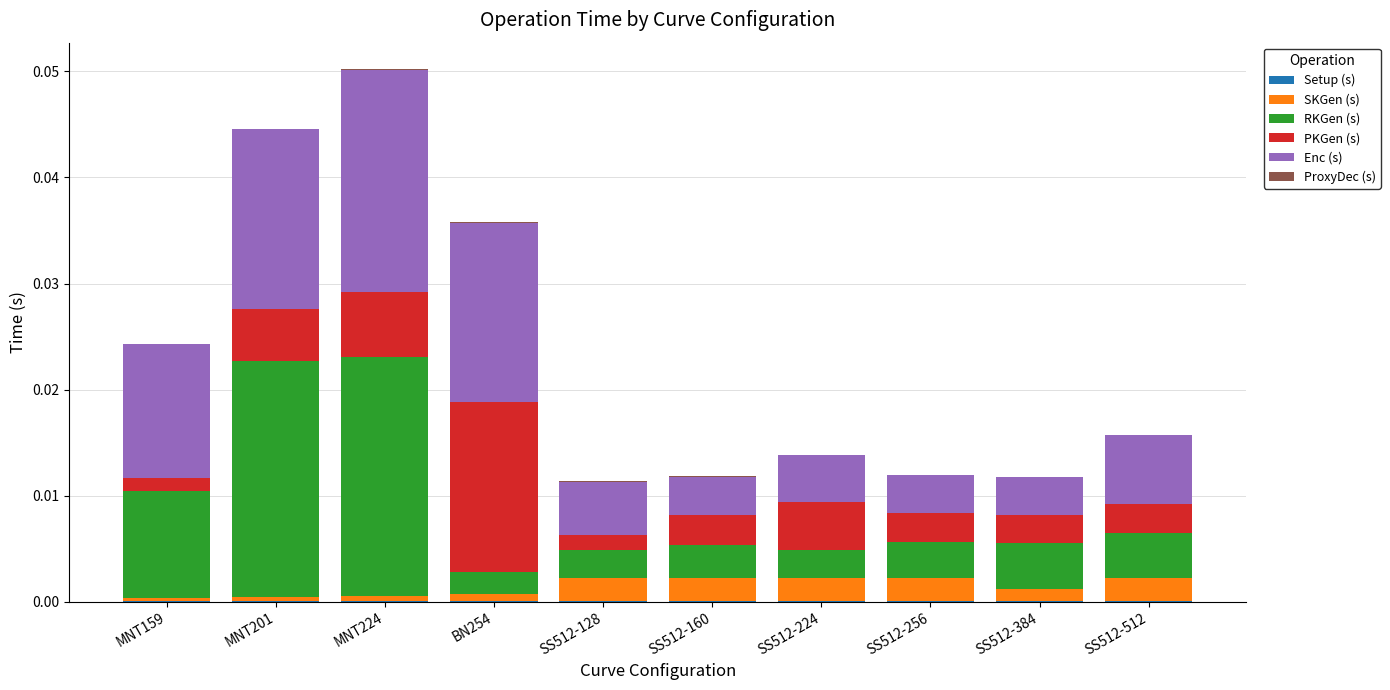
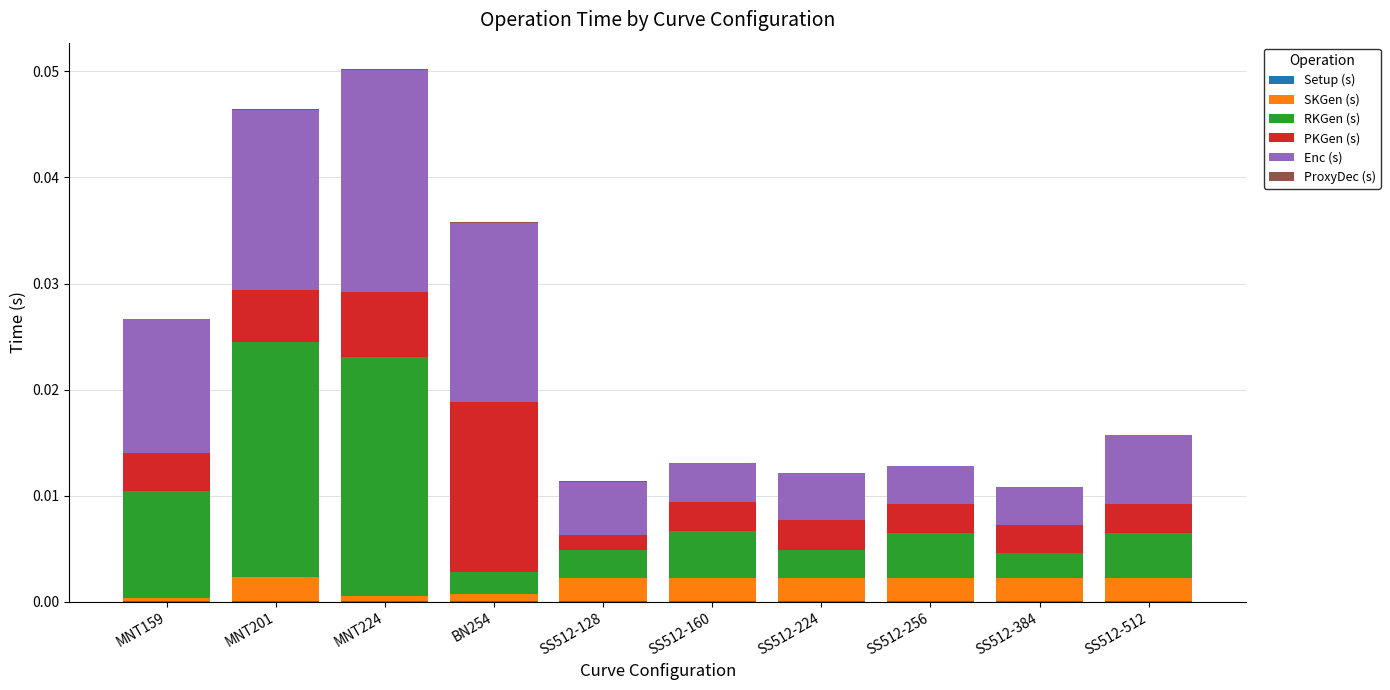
  {
    "SKGen (s)": {
      "MNT159": 0.0003,
-     "MNT201": 0.0004,
+     "MNT201": 0.0022,
      "MNT224": 0.0005,
      "BN254": 0.0006,
      "SS512-128": 0.0022,
      "SS512-160": 0.0022,
      "SS512-224": 0.0022,
      "SS512-256": 0.0021,
-     "SS512-384": 0.0011,
+     "SS512-384": 0.0022,
      "SS512-512": 0.0022
    },
    "RKGen (s)": {
      "MNT159": 0.0101,
      "MNT201": 0.0222,
      "MNT224": 0.0226,
      "BN254": 0.0021,
      "SS512-128": 0.0027,
-     "SS512-160": 0.0031,
+     "SS512-160": 0.0044,
      "SS512-224": 0.0027,
-     "SS512-256": 0.0034,
-     "SS512-384": 0.0043,
+     "SS512-256": 0.0043,
+     "SS512-384": 0.0023,
      "SS512-512": 0.0043
    },
    "PKGen (s)": {
-     "MNT159": 0.0012,
+     "MNT159": 0.0036,
      "MNT201": 0.0049,
      "MNT224": 0.0061,
      "BN254": 0.0160,
      "SS512-128": 0.0014,
      "SS512-160": 0.0028,
-     "SS512-224": 0.0045,
+     "SS512-224": 0.0028,
      "SS512-256": 0.0027,
      "SS512-384": 0.0027,
      "SS512-512": 0.0027
    },
    "Enc (s)": {
      "MNT159": 0.0126,
      "MNT201": 0.0170,
      "MNT224": 0.0209,
      "BN254": 0.0169,
      "SS512-128": 0.0050,
      "SS512-160": 0.0037,
      "SS512-224": 0.0044,
      "SS512-256": 0.0036,
      "SS512-384": 0.0036,
      "SS512-512": 0.0065
    }
  }
